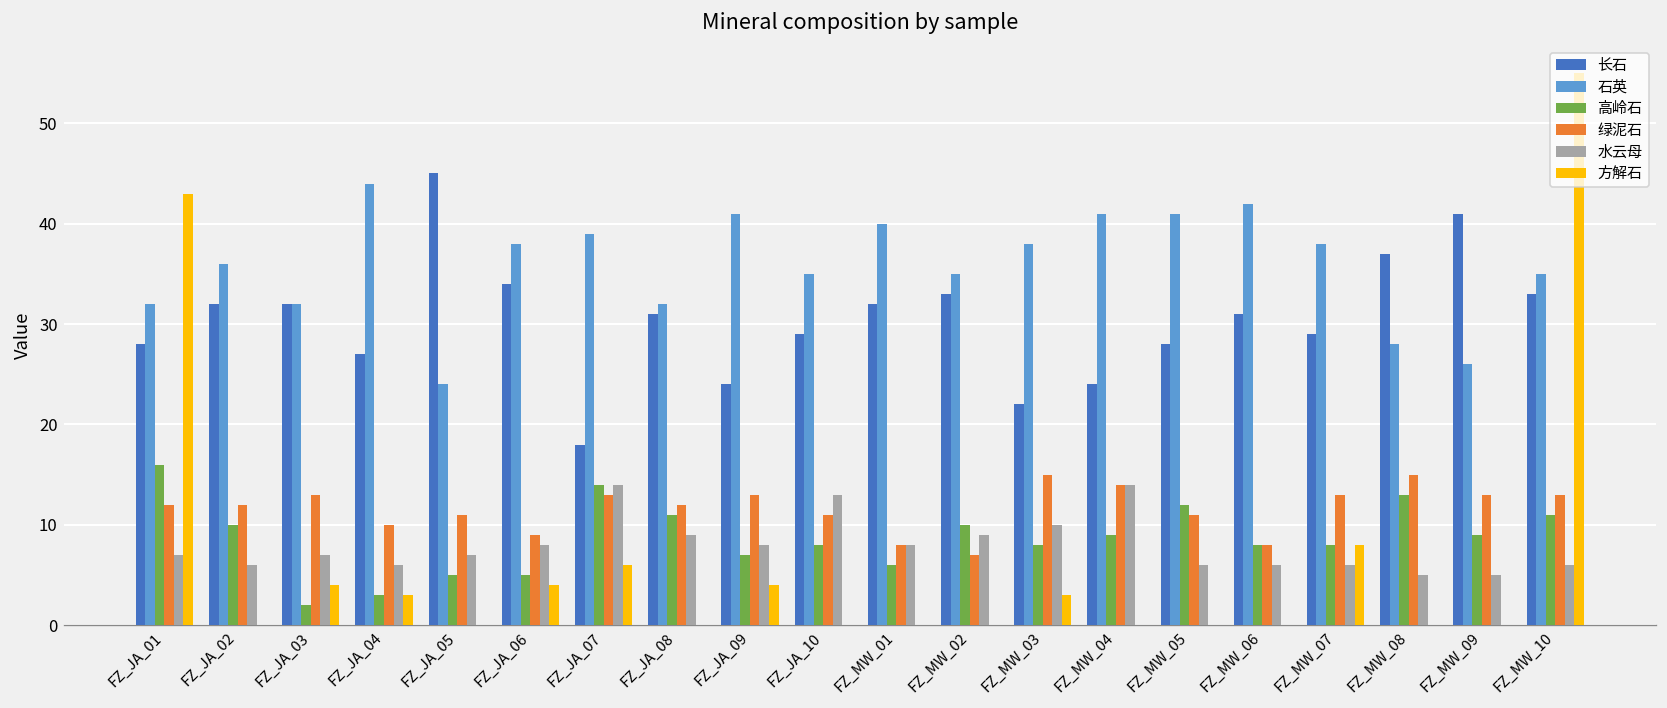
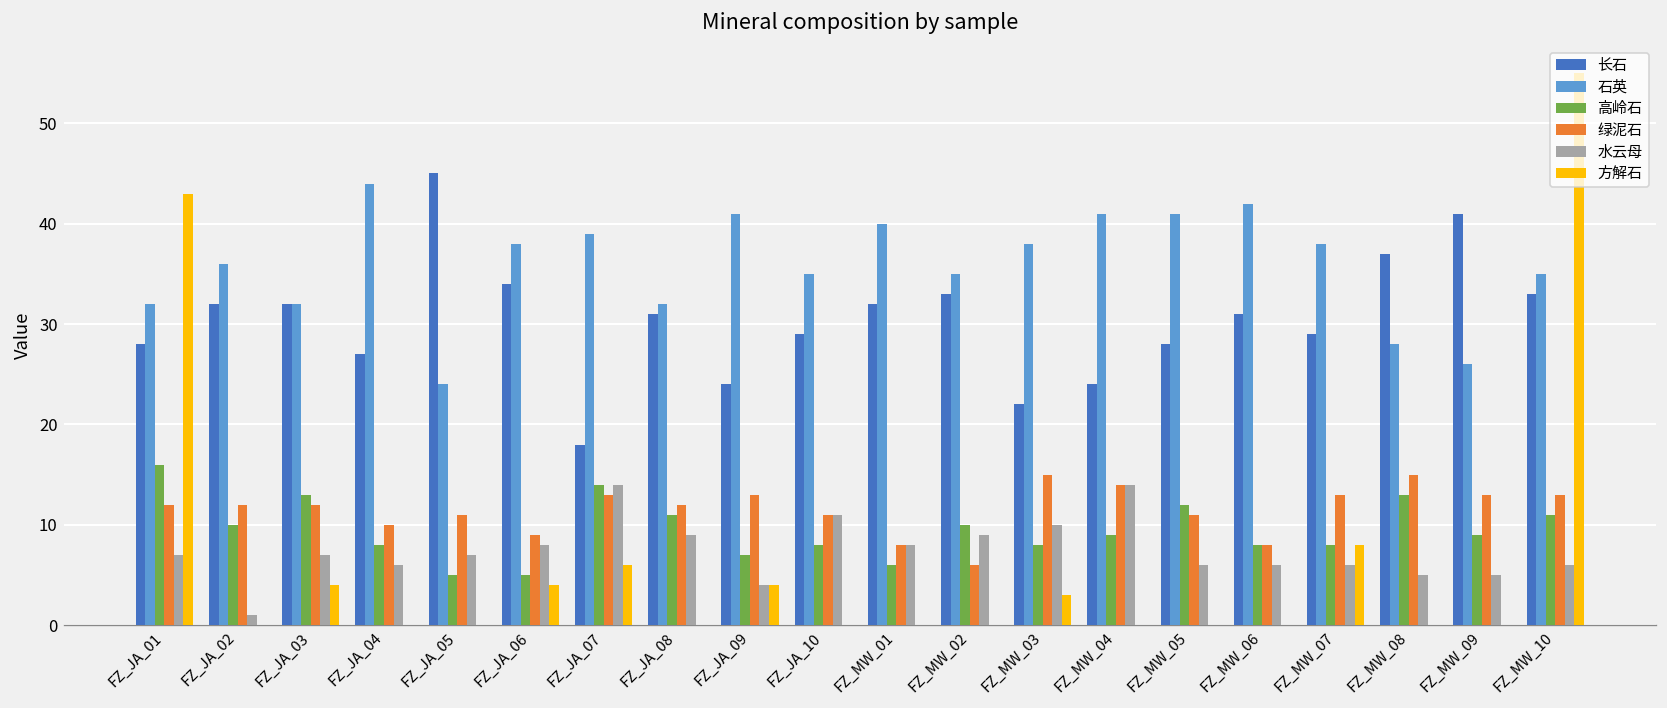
  {
    "高岭石": {
      "FZ_JA_01": 16,
      "FZ_JA_02": 10,
-     "FZ_JA_03": 2,
-     "FZ_JA_04": 3,
+     "FZ_JA_03": 13,
+     "FZ_JA_04": 8,
      "FZ_JA_05": 5,
      "FZ_JA_06": 5,
      "FZ_JA_07": 14,
      "FZ_JA_08": 11,
      "FZ_JA_09": 7,
      "FZ_JA_10": 8,
      "FZ_MW_01": 6,
      "FZ_MW_02": 10,
      "FZ_MW_03": 8,
      "FZ_MW_04": 9,
      "FZ_MW_05": 12,
      "FZ_MW_06": 8,
      "FZ_MW_07": 8,
      "FZ_MW_08": 13,
      "FZ_MW_09": 9,
      "FZ_MW_10": 11
    },
    "绿泥石": {
      "FZ_JA_01": 12,
      "FZ_JA_02": 12,
-     "FZ_JA_03": 13,
+     "FZ_JA_03": 12,
      "FZ_JA_04": 10,
      "FZ_JA_05": 11,
      "FZ_JA_06": 9,
      "FZ_JA_07": 13,
      "FZ_JA_08": 12,
      "FZ_JA_09": 13,
      "FZ_JA_10": 11,
      "FZ_MW_01": 8,
-     "FZ_MW_02": 7,
+     "FZ_MW_02": 6,
      "FZ_MW_03": 15,
      "FZ_MW_04": 14,
      "FZ_MW_05": 11,
      "FZ_MW_06": 8,
      "FZ_MW_07": 13,
      "FZ_MW_08": 15,
      "FZ_MW_09": 13,
      "FZ_MW_10": 13
    },
    "水云母": {
      "FZ_JA_01": 7,
-     "FZ_JA_02": 6,
+     "FZ_JA_02": 1,
      "FZ_JA_03": 7,
      "FZ_JA_04": 6,
      "FZ_JA_05": 7,
      "FZ_JA_06": 8,
      "FZ_JA_07": 14,
      "FZ_JA_08": 9,
-     "FZ_JA_09": 8,
-     "FZ_JA_10": 13,
+     "FZ_JA_09": 4,
+     "FZ_JA_10": 11,
      "FZ_MW_01": 8,
      "FZ_MW_02": 9,
      "FZ_MW_03": 10,
      "FZ_MW_04": 14,
      "FZ_MW_05": 6,
      "FZ_MW_06": 6,
      "FZ_MW_07": 6,
      "FZ_MW_08": 5,
      "FZ_MW_09": 5,
      "FZ_MW_10": 6
    },
    "方解石": {
      "FZ_JA_01": 43,
      "FZ_JA_02": 0,
      "FZ_JA_03": 4,
-     "FZ_JA_04": 3,
+     "FZ_JA_04": 0,
      "FZ_JA_05": 0,
      "FZ_JA_06": 4,
      "FZ_JA_07": 6,
      "FZ_JA_08": 0,
      "FZ_JA_09": 4,
      "FZ_JA_10": 0,
      "FZ_MW_01": 0,
      "FZ_MW_02": 0,
      "FZ_MW_03": 3,
      "FZ_MW_04": 0,
      "FZ_MW_05": 0,
      "FZ_MW_06": 0,
      "FZ_MW_07": 8,
      "FZ_MW_08": 0,
      "FZ_MW_09": 0
    }
  }
